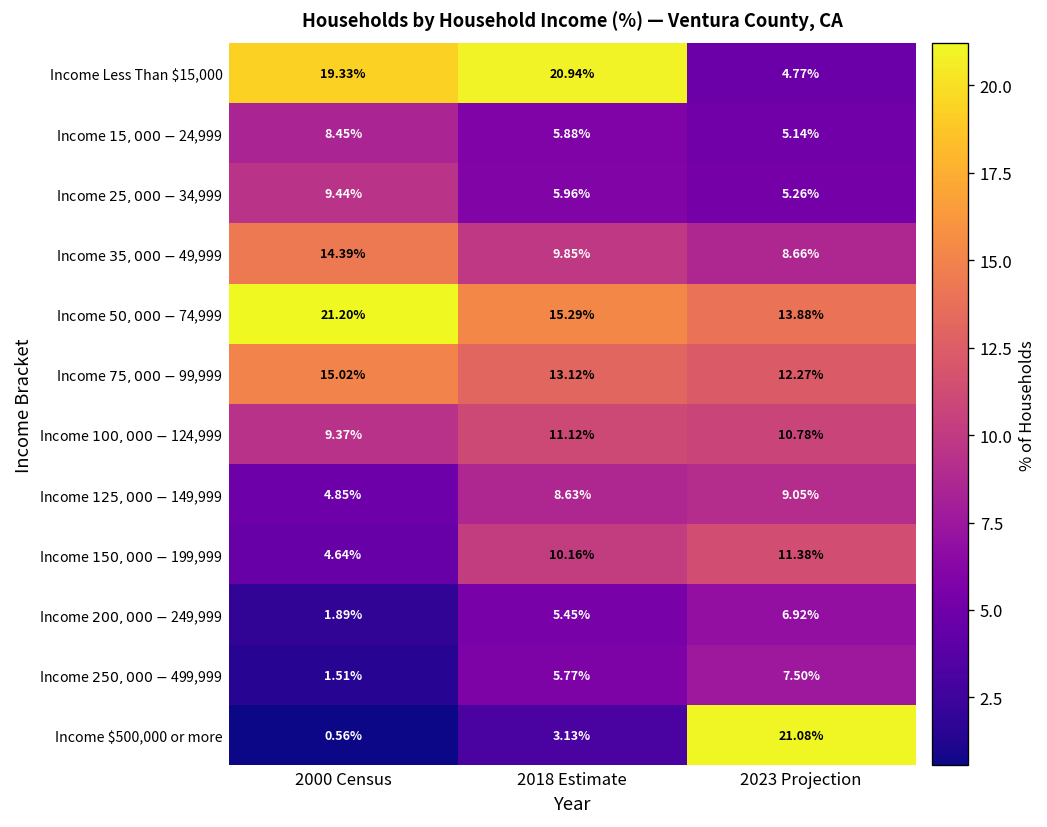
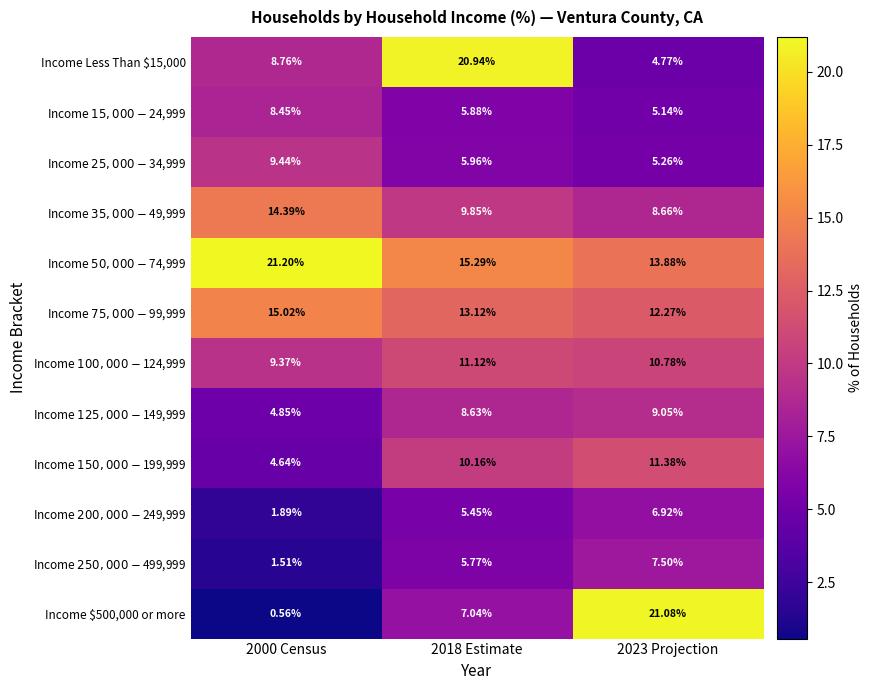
  {
    "Income Less Than $15,000": {
-     "2000 Census": "19.33%",
+     "2000 Census": "8.76%",
      "2018 Estimate": "20.94%",
      "2023 Projection": "4.77%"
    },
    "Income $500,000 or more": {
      "2000 Census": "0.56%",
-     "2018 Estimate": "3.13%",
+     "2018 Estimate": "7.04%",
      "2023 Projection": "21.08%"
    }
  }
